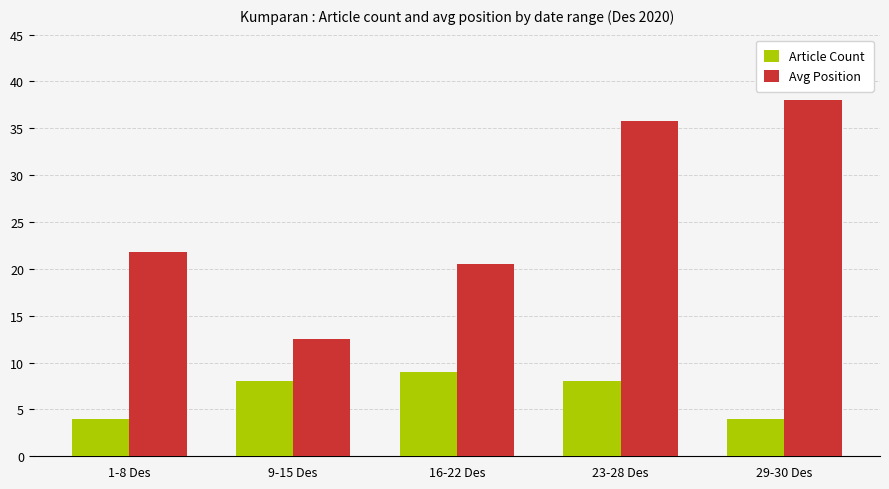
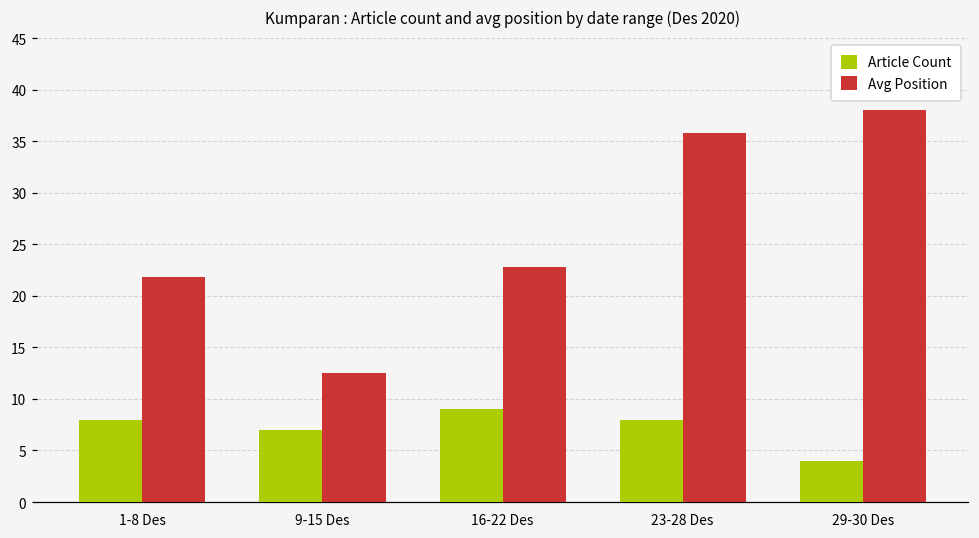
  {
    "Article Count": {
-     "1-8 Des": 4,
-     "9-15 Des": 8,
+     "1-8 Des": 8,
+     "9-15 Des": 7,
      "16-22 Des": 9,
      "23-28 Des": 8,
      "29-30 Des": 4
    },
    "Avg Position": {
      "1-8 Des": 22,
      "9-15 Des": 13,
-     "16-22 Des": 21,
+     "16-22 Des": 23,
      "23-28 Des": 36,
      "29-30 Des": 38
    }
  }
